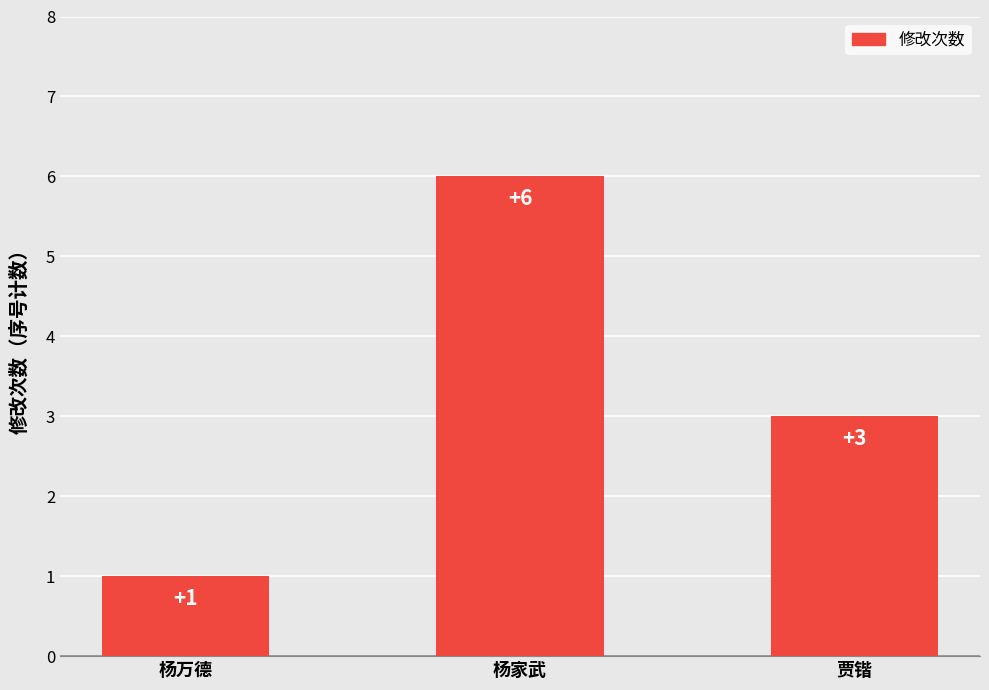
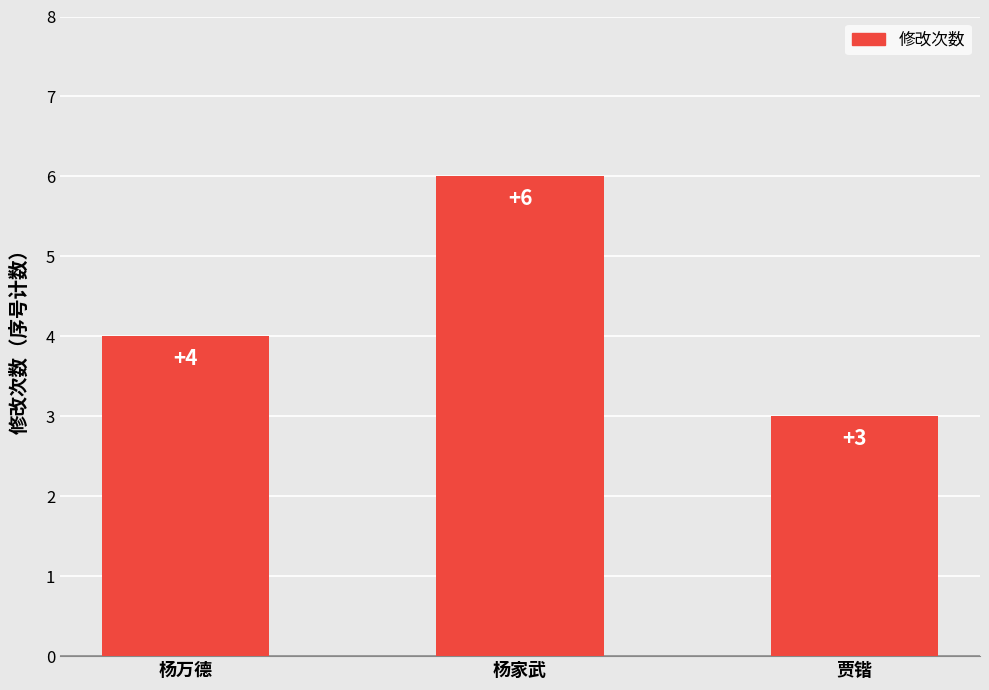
  {
-   "杨万德": "+1"
+   "杨万德": "+4"
  }
